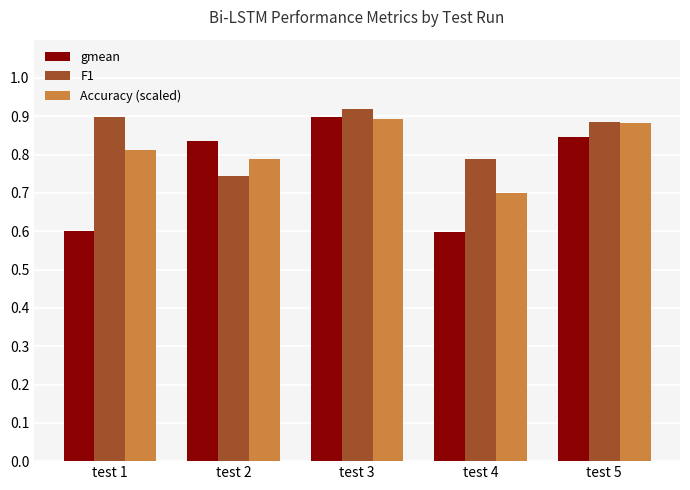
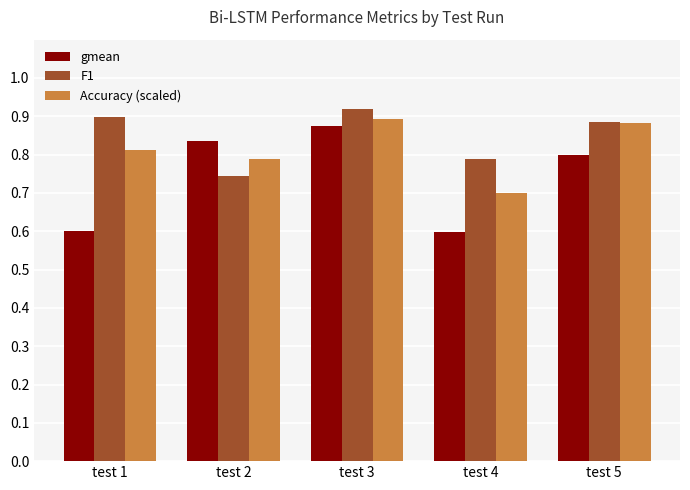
  {
    "gmean": {
      "test 1": 0.60,
      "test 2": 0.83,
-     "test 3": 0.90,
+     "test 3": 0.88,
      "test 4": 0.60,
-     "test 5": 0.85
+     "test 5": 0.80
    },
    "F1": {
      "test 1": 0.90,
      "test 2": 0.74,
      "test 3": 0.92,
      "test 4": 0.79,
      "test 5": 0.88
    },
    "Accuracy (scaled)": {
      "test 1": 0.81,
      "test 2": 0.79,
      "test 3": 0.89,
      "test 4": 0.70,
      "test 5": 0.88
    }
  }
